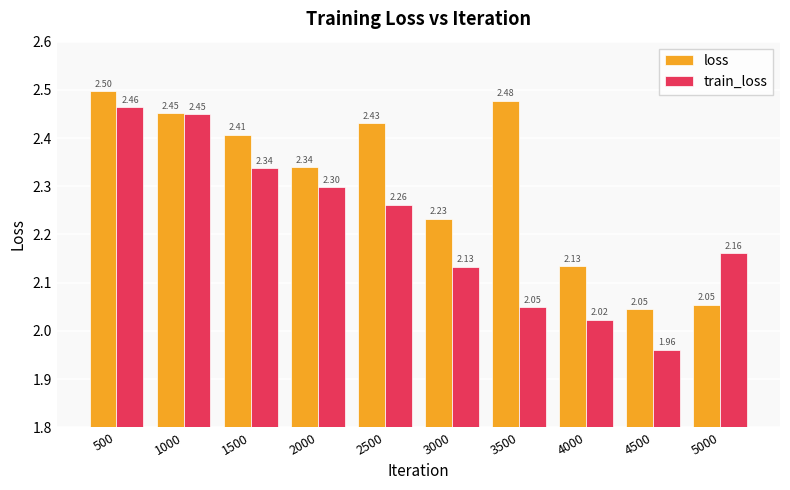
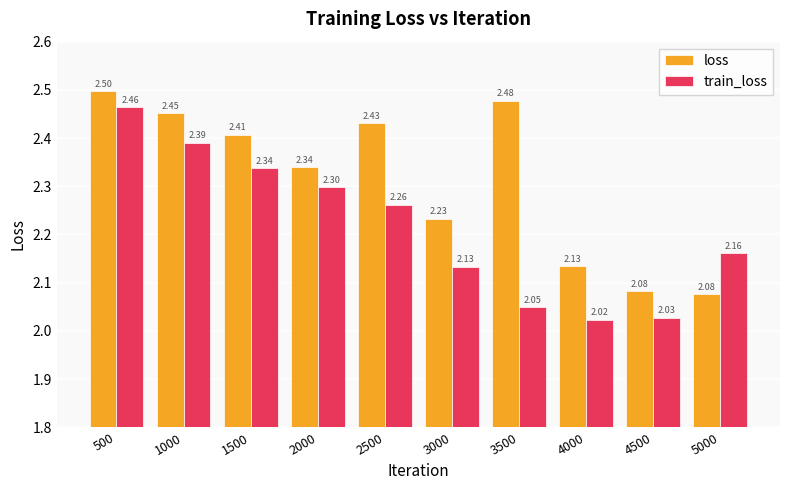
  {
    "loss": {
      "500": 2.50,
      "1000": 2.45,
      "1500": 2.41,
      "2000": 2.34,
      "2500": 2.43,
      "3000": 2.23,
      "3500": 2.48,
      "4000": 2.13,
-     "4500": 2.05,
-     "5000": 2.05
+     "4500": 2.08,
+     "5000": 2.08
    },
    "train_loss": {
      "500": 2.46,
-     "1000": 2.45,
+     "1000": 2.39,
      "1500": 2.34,
      "2000": 2.30,
      "2500": 2.26,
      "3000": 2.13,
      "3500": 2.05,
      "4000": 2.02,
-     "4500": 1.96,
+     "4500": 2.03,
      "5000": 2.16
    }
  }
